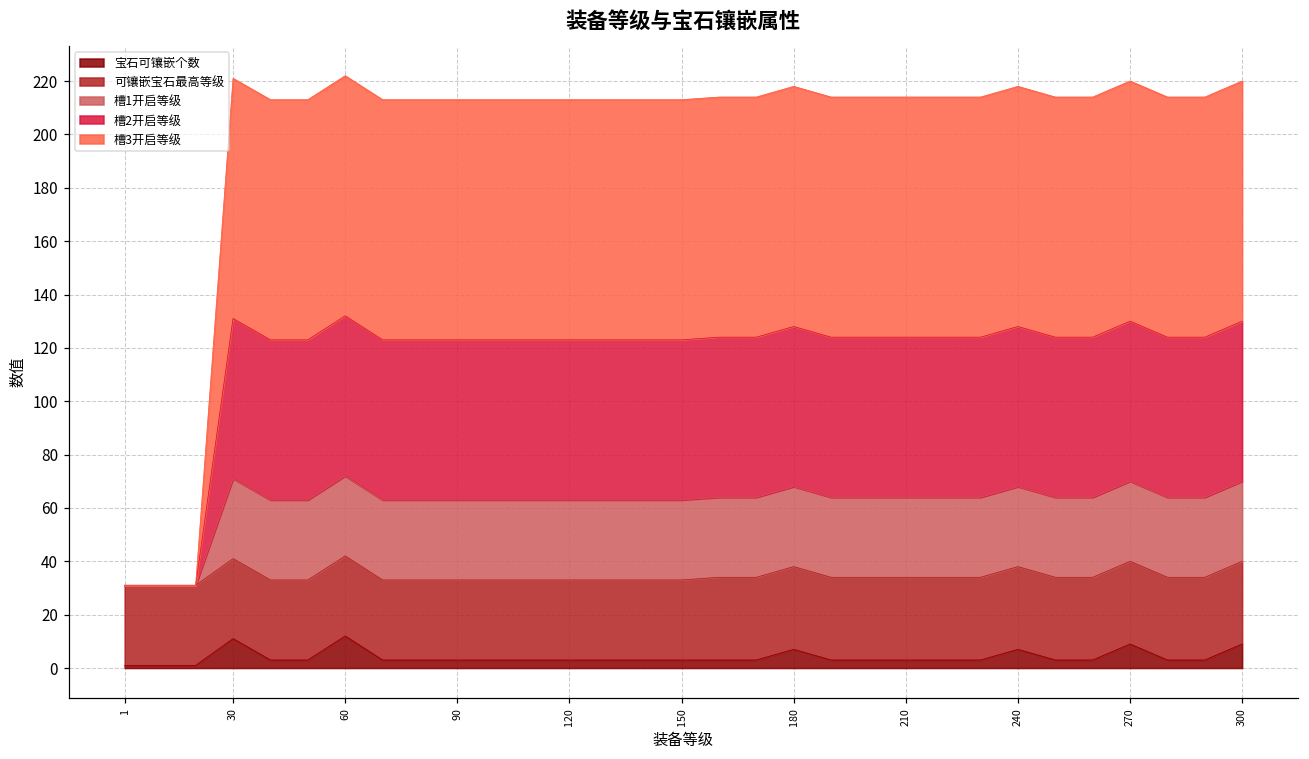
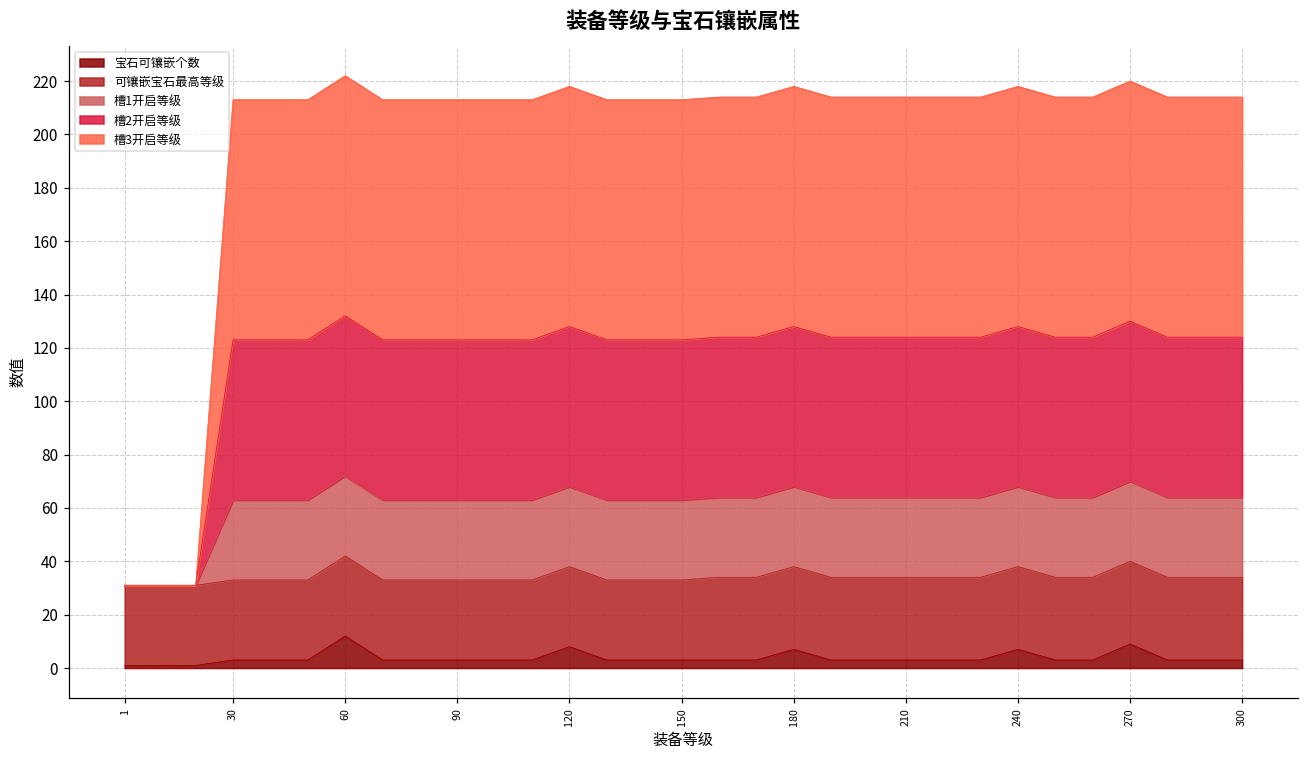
  {
    "宝石可镶嵌个数": {
      "1": 1,
-     "30": 11,
+     "30": 3,
      "60": 12,
      "90": 3,
-     "120": 3,
+     "120": 8,
      "150": 3,
      "180": 7,
      "210": 3,
      "240": 7,
      "270": 9,
-     "300": 9
+     "300": 3
    }
  }
